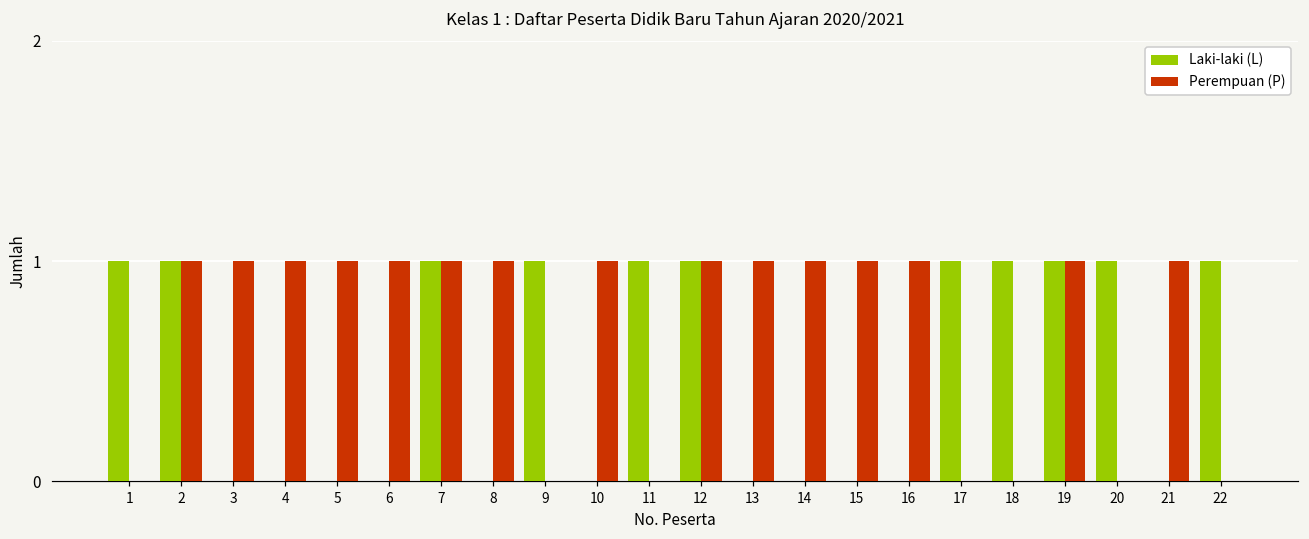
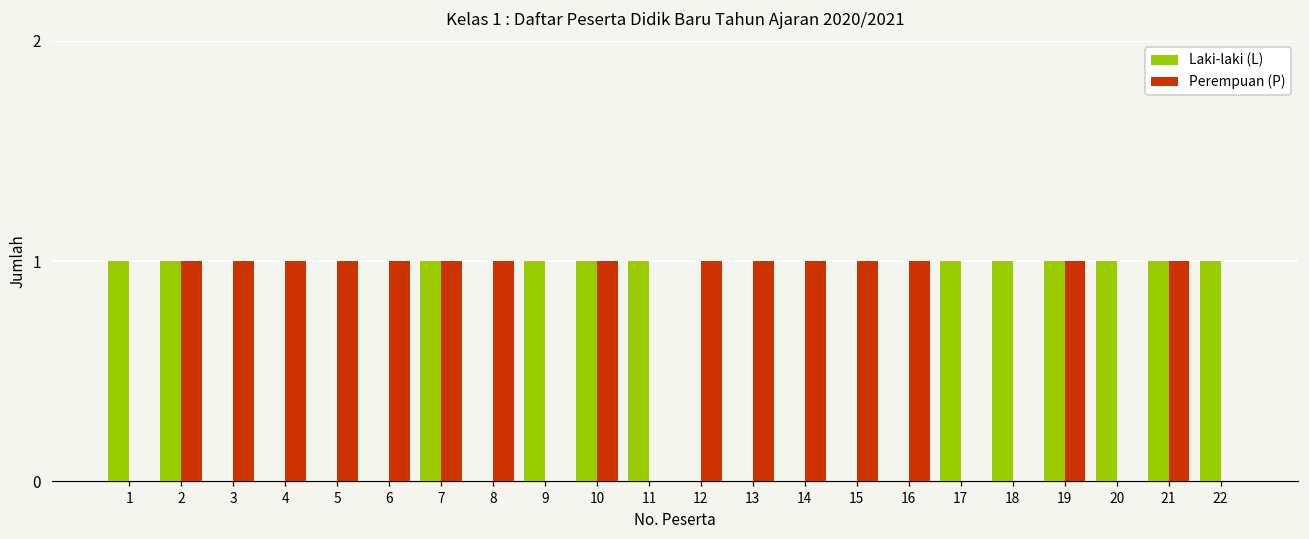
  {
    "Laki-laki (L)": {
      "1": 1,
      "2": 1,
      "3": 0,
      "4": 0,
      "5": 0,
      "6": 0,
      "7": 1,
      "8": 0,
      "9": 1,
-     "10": 0,
+     "10": 1,
      "11": 1,
-     "12": 1,
+     "12": 0,
      "13": 0,
      "14": 0,
      "15": 0,
      "16": 0,
      "17": 1,
      "18": 1,
      "19": 1,
      "20": 1,
-     "21": 0,
+     "21": 1,
      "22": 1
    },
    "Perempuan (P)": {
      "1": 0,
      "2": 1,
      "3": 1,
      "4": 1,
      "5": 1,
      "6": 1,
      "7": 1,
      "8": 1,
      "9": 0,
      "10": 1,
      "11": 0,
      "12": 1,
      "13": 1,
      "14": 1,
      "15": 1,
      "16": 1,
      "17": 0,
      "18": 0,
      "19": 1,
      "20": 0,
      "21": 1,
      "22": 0
    }
  }
